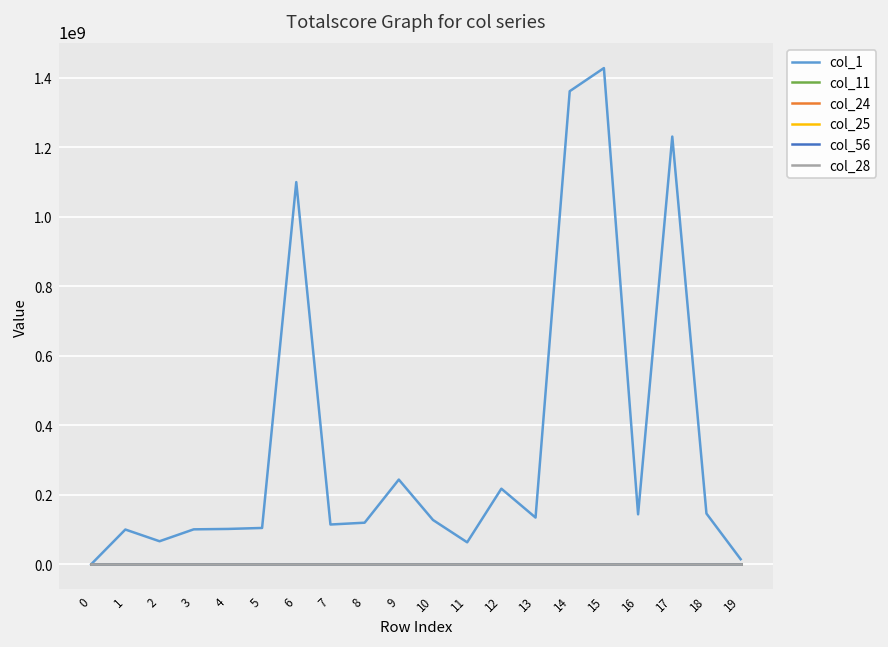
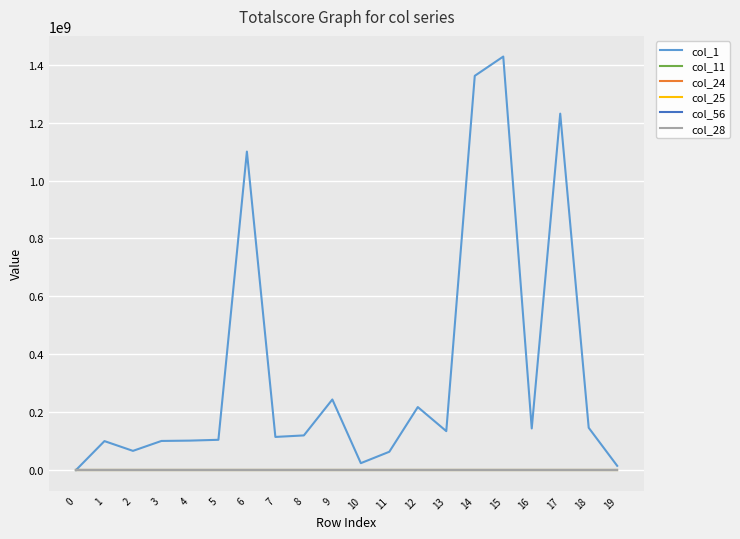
  {
    "col_1": {
      "1": 100000000,
      "2": 70000000,
      "3": 100000000,
      "4": 100000000,
      "5": 100000000,
      "6": 1100000000,
      "7": 110000000,
      "8": 120000000,
      "9": 240000000,
-     "10": 130000000,
+     "10": 20000000,
      "11": 60000000,
      "12": 220000000,
      "13": 130000000,
      "14": 1360000000,
      "15": 1430000000,
      "16": 140000000,
      "17": 1230000000,
      "18": 150000000,
      "19": 10000000
    },
    "col_28": {
      "1": 0,
      "2": 0,
      "3": 0,
      "4": 0,
      "5": 0,
      "6": 0,
      "7": 0,
      "8": 0,
      "9": 0,
      "10": 0,
      "11": 0,
      "12": 0,
      "13": 0,
      "14": 0,
      "15": 0,
      "16": 0,
      "17": 0,
      "18": 0,
      "19": 0
    }
  }
